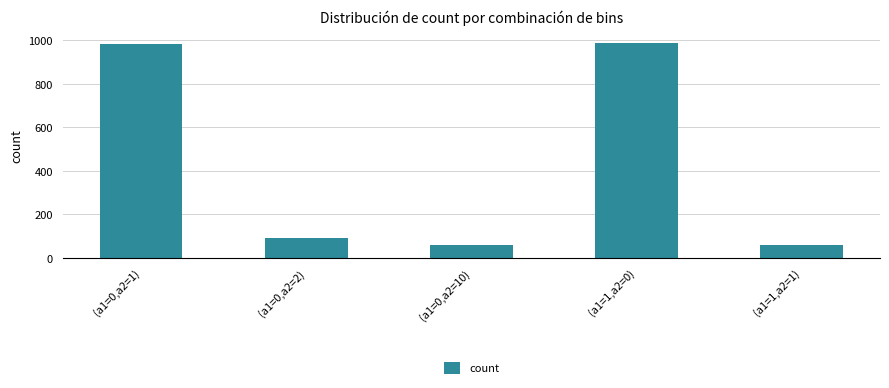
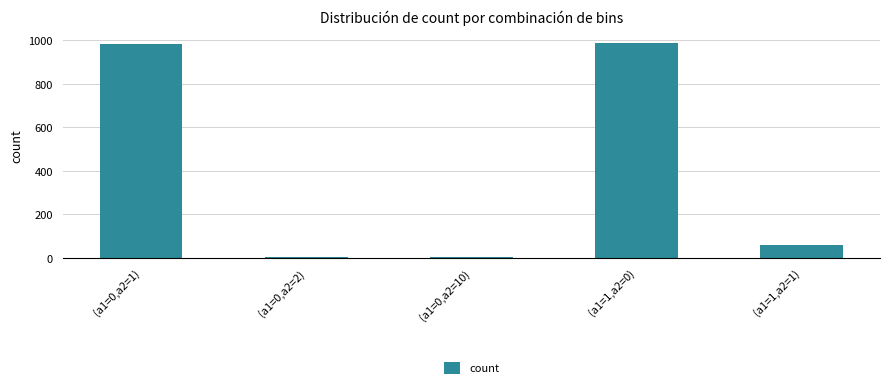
  {
    "(a1=0,a2=1)": 980,
-   "(a1=0,a2=2)": 90,
-   "(a1=0,a2=10)": 60,
+   "(a1=0,a2=2)": 0,
+   "(a1=0,a2=10)": 0,
    "(a1=1,a2=0)": 990,
    "(a1=1,a2=1)": 60
  }
